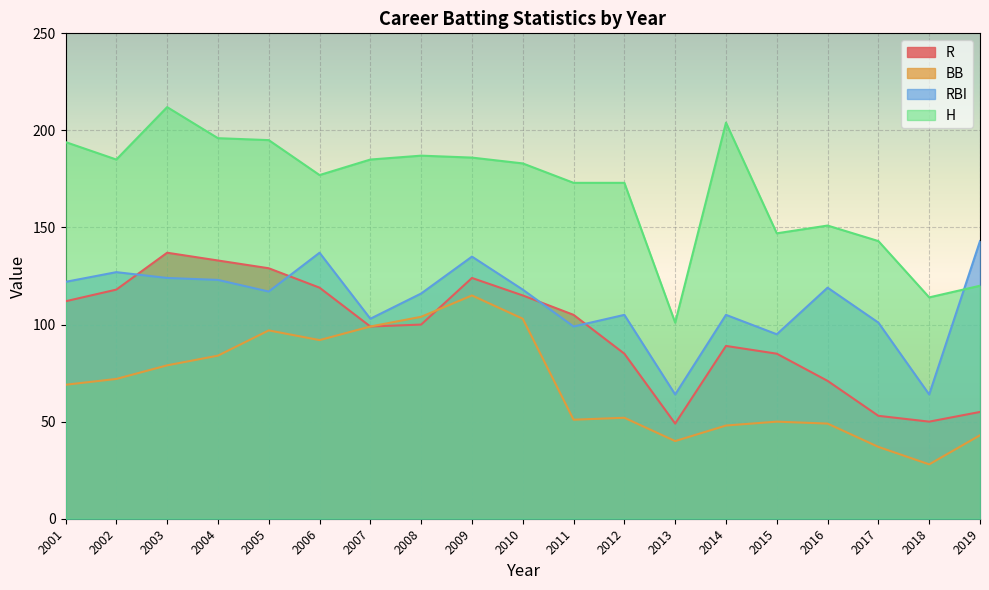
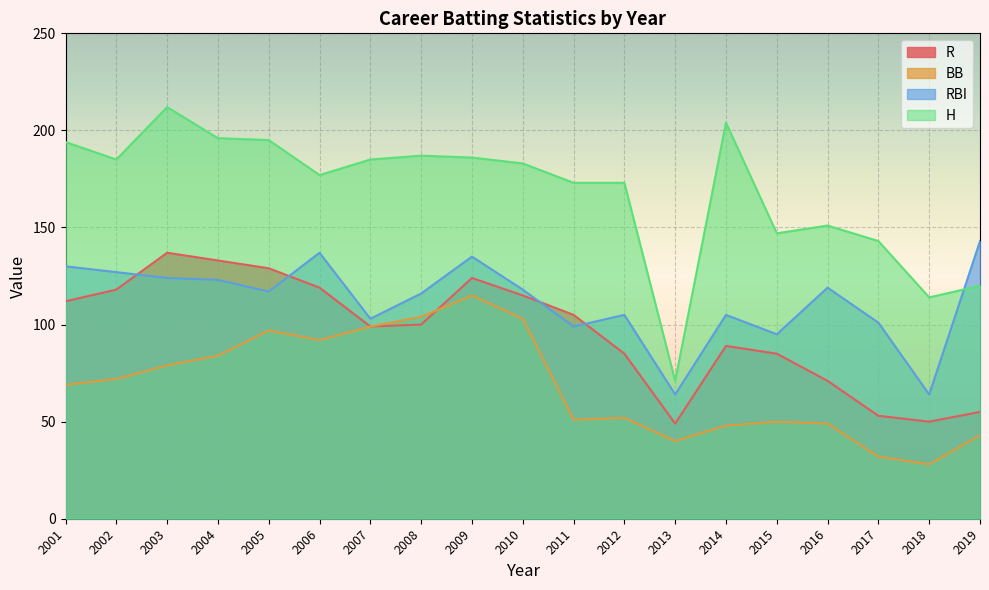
  {
    "R": {
      "2001": 112,
      "2002": 118,
      "2003": 137,
      "2004": 133,
      "2005": 129,
      "2006": 119,
      "2008": 100,
      "2009": 124,
      "2010": 115,
      "2011": 105,
      "2012": 85,
      "2013": 49,
      "2014": 89,
      "2015": 85,
      "2016": 71,
      "2017": 53,
      "2018": 50,
      "2019": 55
    },
    "BB": {
      "2001": 69,
      "2002": 72,
      "2003": 79,
      "2004": 84,
      "2005": 97,
      "2006": 92,
      "2008": 104,
      "2009": 115,
      "2010": 103,
      "2011": 51,
      "2012": 52,
      "2013": 40,
      "2014": 48,
      "2015": 50,
      "2016": 49,
-     "2017": 37,
+     "2017": 32,
      "2018": 28,
      "2019": 43
    },
    "RBI": {
-     "2001": 122,
+     "2001": 130,
      "2002": 127,
      "2003": 124,
      "2004": 123,
      "2005": 117,
      "2006": 137,
      "2007": 103,
      "2008": 116,
      "2009": 135,
      "2010": 118,
      "2011": 99,
      "2012": 105,
      "2013": 64,
      "2014": 105,
      "2015": 95,
      "2016": 119,
      "2017": 101,
      "2018": 64,
      "2019": 143
    },
    "H": {
      "2001": 194,
      "2002": 185,
      "2003": 212,
      "2004": 196,
      "2005": 195,
      "2006": 177,
      "2007": 185,
      "2008": 187,
      "2009": 186,
      "2010": 183,
      "2011": 173,
      "2012": 173,
-     "2013": 101,
+     "2013": 71,
      "2014": 204,
      "2015": 147,
      "2016": 151,
      "2017": 143,
      "2018": 114,
      "2019": 120
    }
  }
